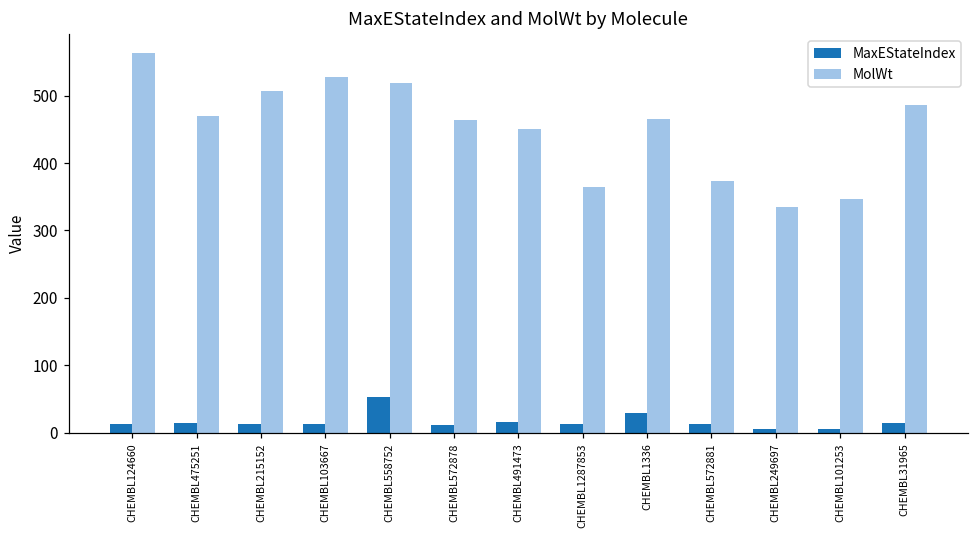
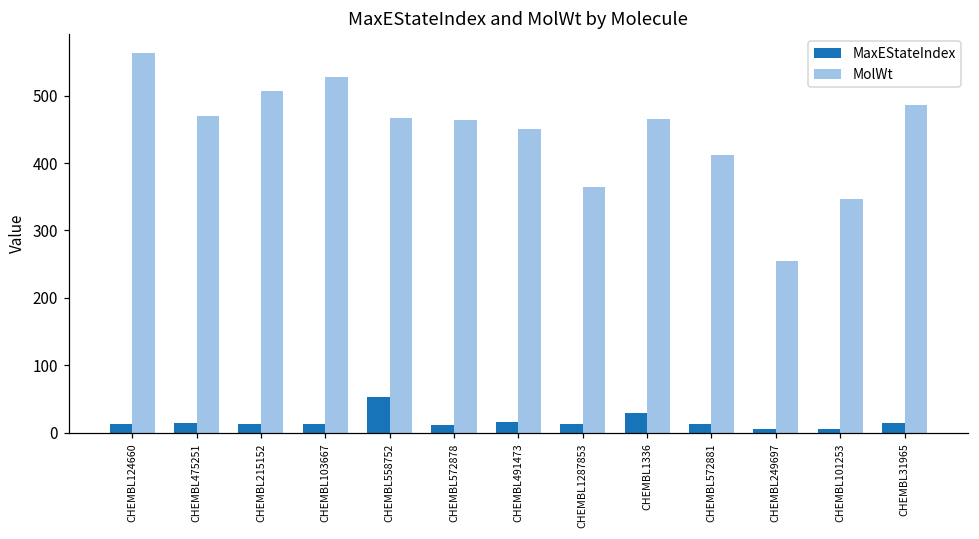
  {
    "MaxEStateIndex": {
      "CHEMBL124660": 10,
      "CHEMBL475251": 10,
      "CHEMBL215152": 10,
      "CHEMBL103667": 10,
      "CHEMBL558752": 50,
      "CHEMBL572878": 10,
      "CHEMBL491473": 20,
      "CHEMBL1287853": 10,
      "CHEMBL1336": 30,
      "CHEMBL572881": 10,
      "CHEMBL249697": 10,
      "CHEMBL101253": 10,
      "CHEMBL31965": 10
    },
    "MolWt": {
      "CHEMBL124660": 560,
      "CHEMBL475251": 470,
      "CHEMBL215152": 510,
      "CHEMBL103667": 530,
-     "CHEMBL558752": 520,
+     "CHEMBL558752": 470,
      "CHEMBL572878": 460,
      "CHEMBL491473": 450,
      "CHEMBL1287853": 360,
      "CHEMBL1336": 460,
-     "CHEMBL572881": 370,
-     "CHEMBL249697": 340,
+     "CHEMBL572881": 410,
+     "CHEMBL249697": 260,
      "CHEMBL101253": 350,
      "CHEMBL31965": 490
    }
  }
